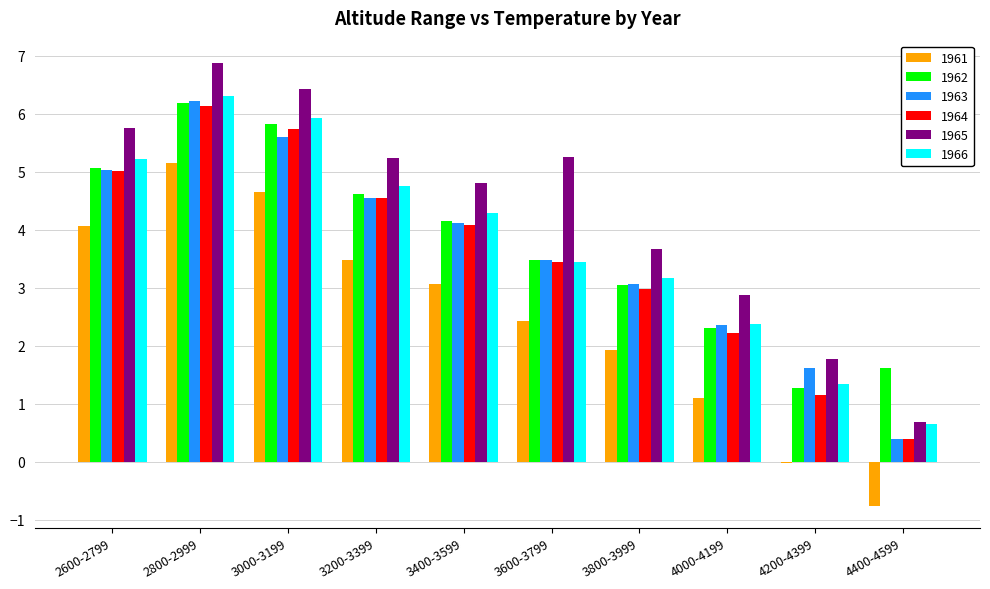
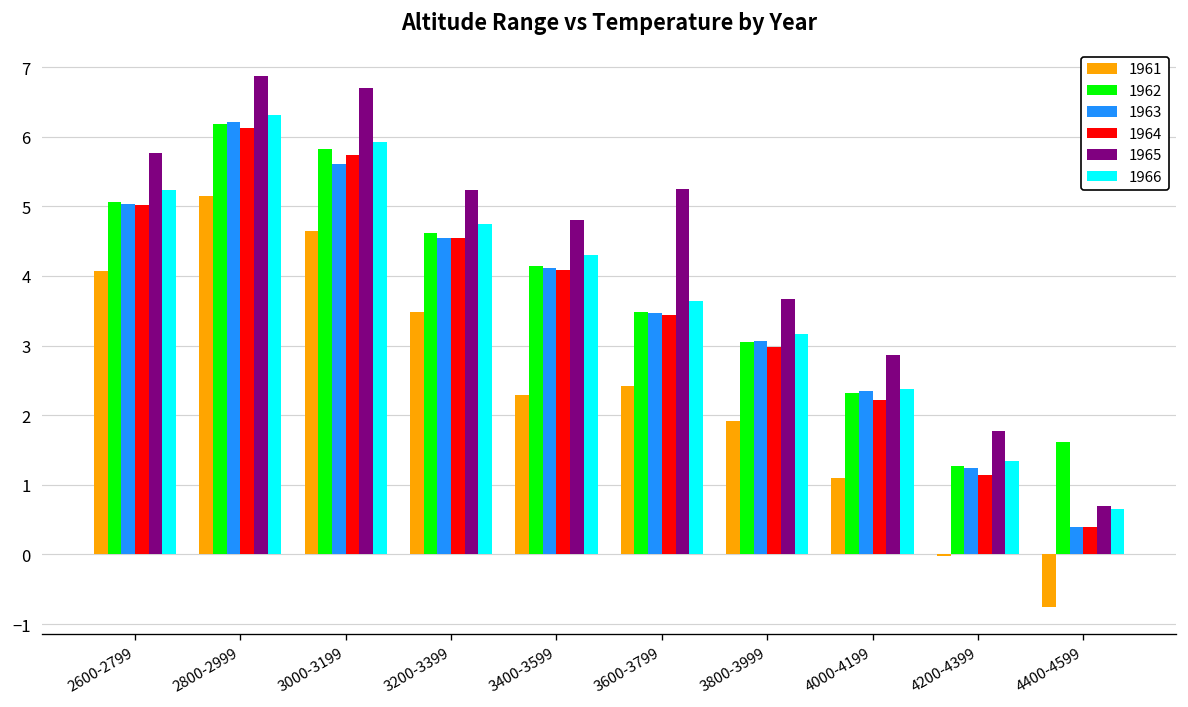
  {
    "1961": {
      "2600-2799": 4.1,
      "2800-2999": 5.1,
      "3000-3199": 4.7,
      "3200-3399": 3.5,
-     "3400-3599": 3.1,
+     "3400-3599": 2.3,
      "3600-3799": 2.4,
      "3800-3999": 1.9,
      "4000-4199": 1.1,
      "4400-4599": -0.8
    },
    "1962": {
      "2600-2799": 5.1,
      "2800-2999": 6.2,
      "3000-3199": 5.8,
      "3200-3399": 4.6,
      "3400-3599": 4.1,
      "3600-3799": 3.5,
      "3800-3999": 3.1,
      "4000-4199": 2.3,
      "4200-4399": 1.3,
      "4400-4599": 1.6
    },
    "1963": {
      "2600-2799": 5.0,
      "2800-2999": 6.2,
      "3000-3199": 5.6,
      "3200-3399": 4.6,
      "3400-3599": 4.1,
      "3600-3799": 3.5,
      "3800-3999": 3.1,
      "4000-4199": 2.4,
-     "4200-4399": 1.6,
+     "4200-4399": 1.2,
      "4400-4599": 0.4
    },
    "1964": {
      "2600-2799": 5.0,
      "2800-2999": 6.1,
      "3000-3199": 5.7,
      "3200-3399": 4.5,
      "3400-3599": 4.1,
      "3600-3799": 3.4,
      "3800-3999": 3.0,
      "4000-4199": 2.2,
      "4200-4399": 1.1,
      "4400-4599": 0.4
    },
    "1965": {
      "2600-2799": 5.8,
      "2800-2999": 6.9,
-     "3000-3199": 6.4,
+     "3000-3199": 6.7,
      "3200-3399": 5.2,
      "3400-3599": 4.8,
      "3600-3799": 5.3,
      "3800-3999": 3.7,
      "4000-4199": 2.9,
      "4200-4399": 1.8,
      "4400-4599": 0.7
    },
    "1966": {
      "2600-2799": 5.2,
      "2800-2999": 6.3,
      "3000-3199": 5.9,
      "3200-3399": 4.8,
      "3400-3599": 4.3,
-     "3600-3799": 3.4,
+     "3600-3799": 3.6,
      "3800-3999": 3.2,
      "4000-4199": 2.4,
      "4200-4399": 1.3,
      "4400-4599": 0.6
    }
  }
